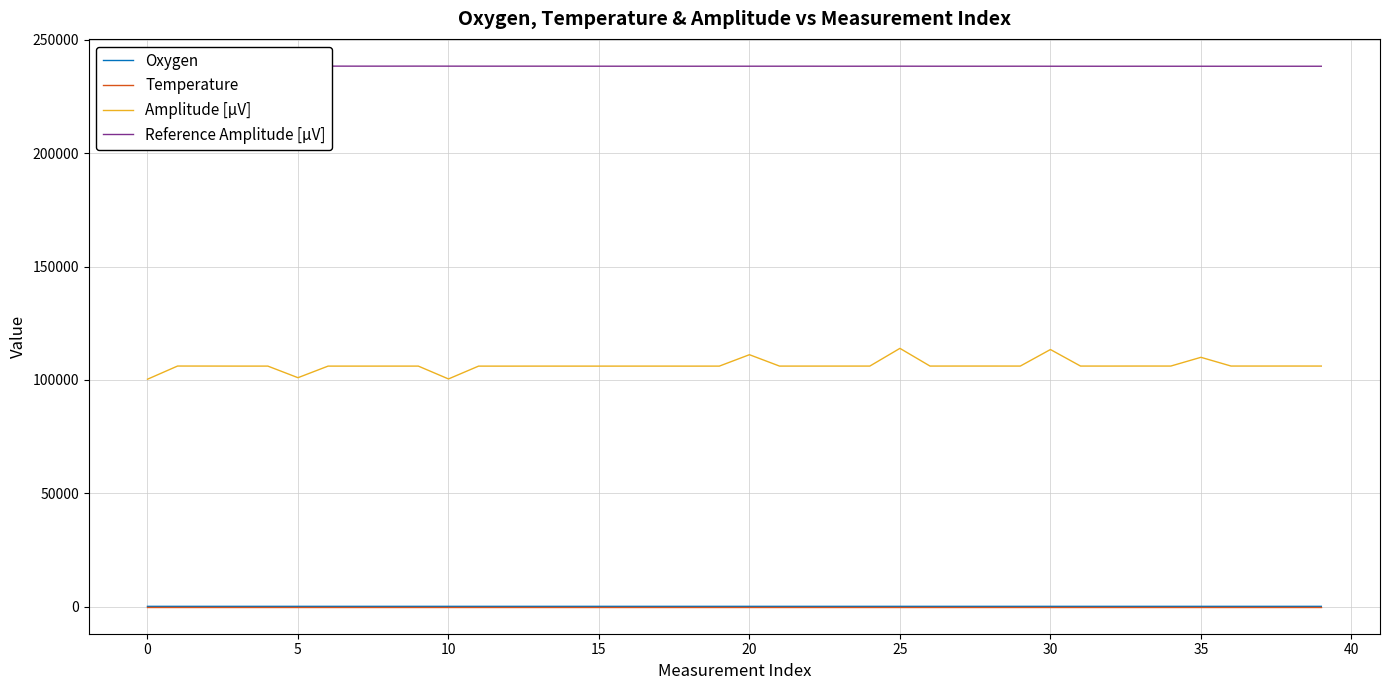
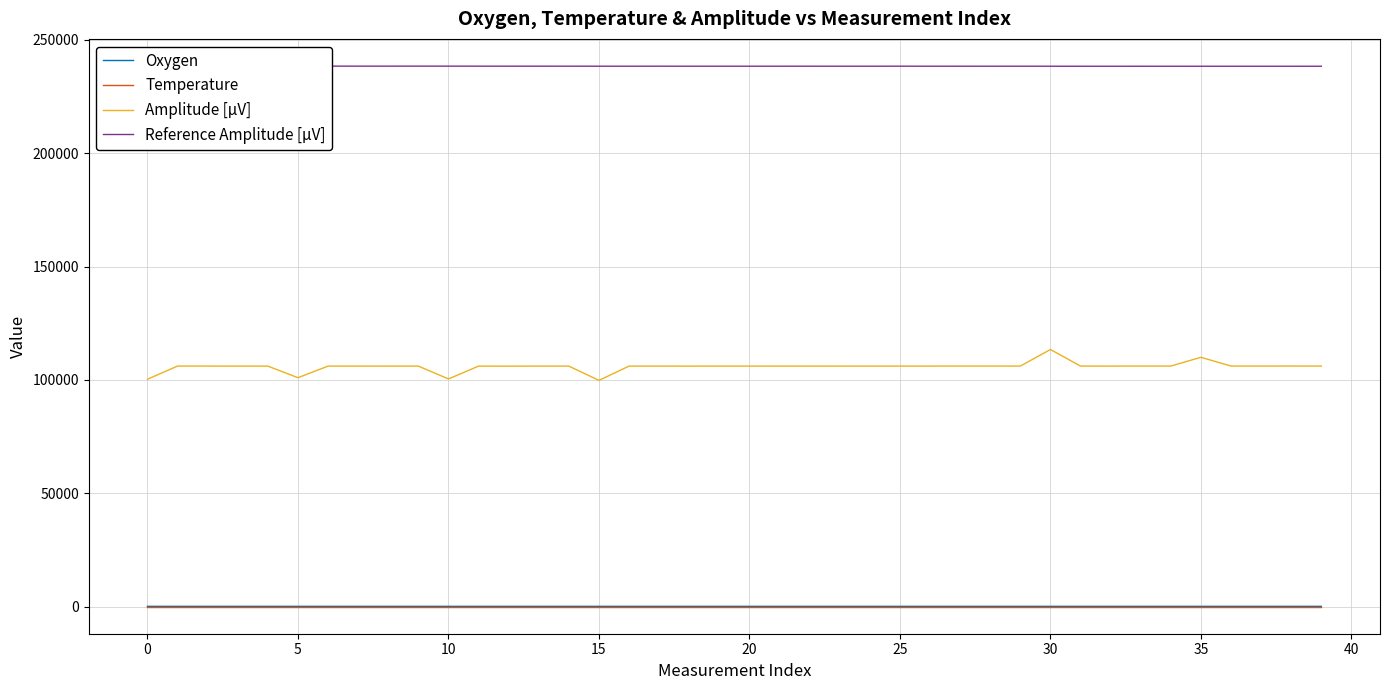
  {
    "Amplitude [µV]": {
      "0": 100000,
      "5": 101000,
      "10": 100000,
-     "15": 106000,
-     "20": 111000,
-     "25": 114000,
+     "15": 100000,
+     "20": 106000,
+     "25": 106000,
      "30": 113000,
      "35": 110000
    },
    "Reference Amplitude [µV]": {
      "10": 238000,
      "15": 238000,
      "20": 238000,
      "25": 238000,
      "30": 238000,
      "35": 238000
    }
  }
